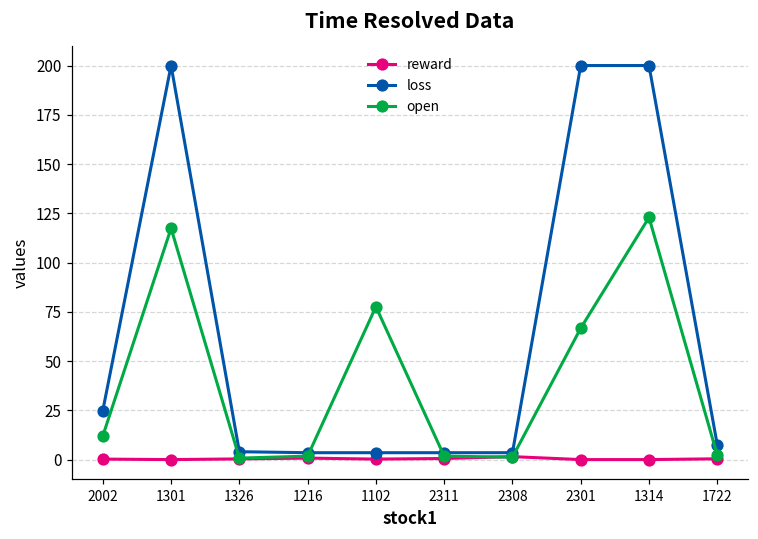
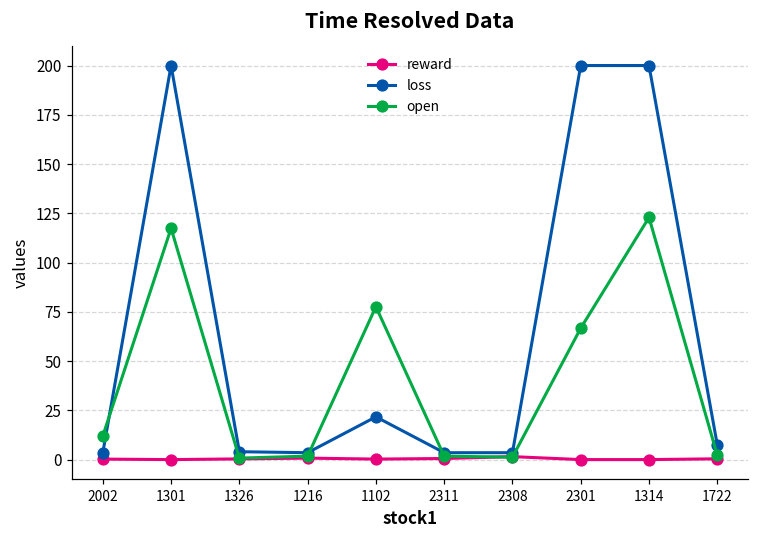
  {
    "reward": {
      "2002": 0,
      "1301": 0,
      "1102": 0,
      "2301": 0,
      "1314": 0,
      "1722": 0
    },
    "loss": {
-     "2002": 25,
+     "2002": 4,
      "1301": 200,
      "1326": 4,
      "1216": 4,
-     "1102": 4,
+     "1102": 22,
      "2311": 4,
      "2308": 4,
      "2301": 200,
      "1314": 200,
      "1722": 8
    },
    "open": {
      "2002": 12,
      "1301": 117,
      "1102": 78,
      "2301": 67,
      "1314": 123,
      "1722": 2
    }
  }
